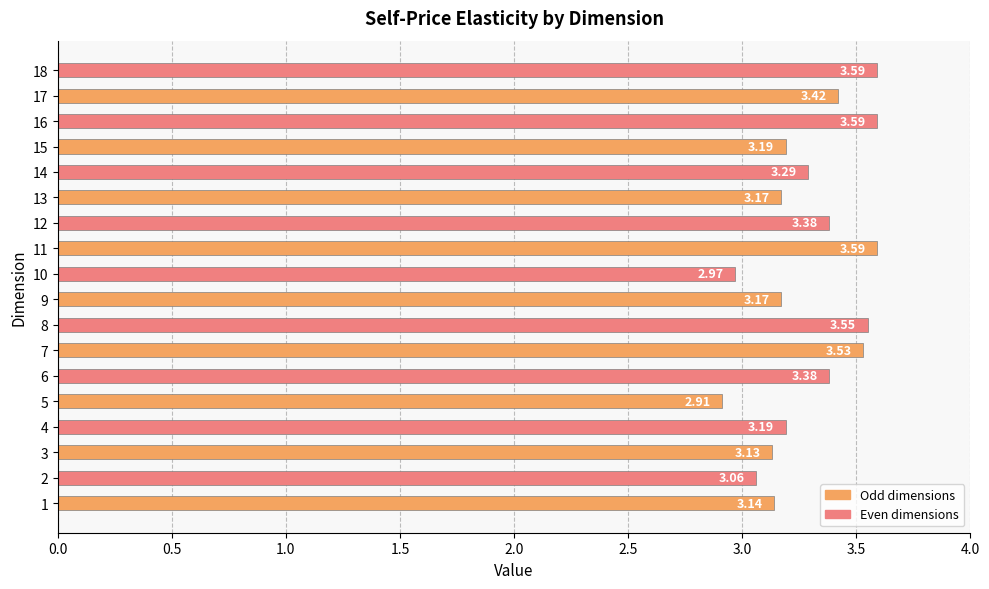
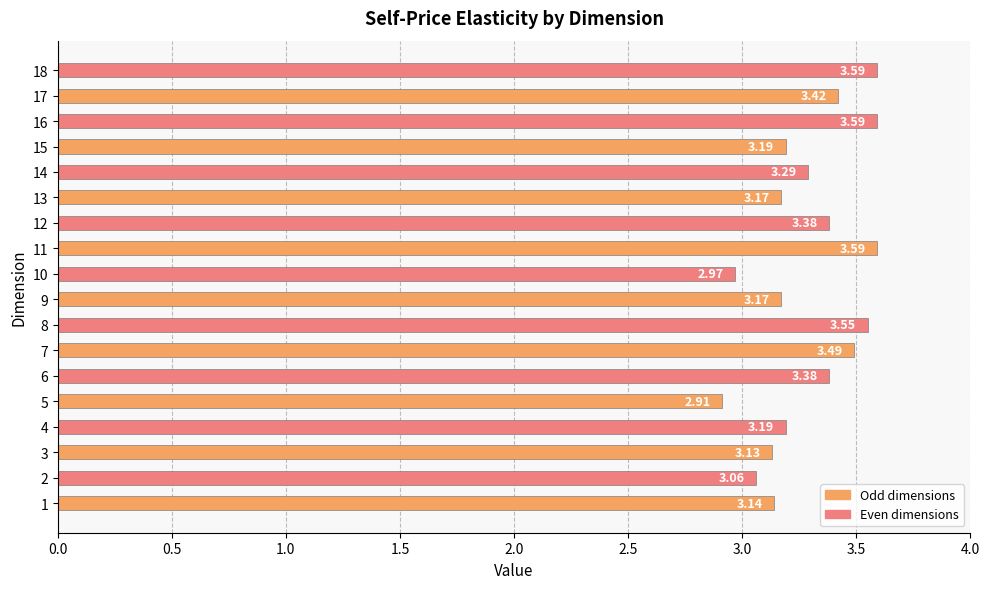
  {
    "18": 3.59,
    "17": 3.42,
    "16": 3.59,
    "15": 3.19,
    "14": 3.29,
    "13": 3.17,
    "12": 3.38,
    "11": 3.59,
    "10": 2.97,
    "9": 3.17,
    "8": 3.55,
-   "7": 3.53,
+   "7": 3.49,
    "6": 3.38,
    "5": 2.91,
    "4": 3.19,
    "3": 3.13,
    "2": 3.06,
    "1": 3.14
  }
